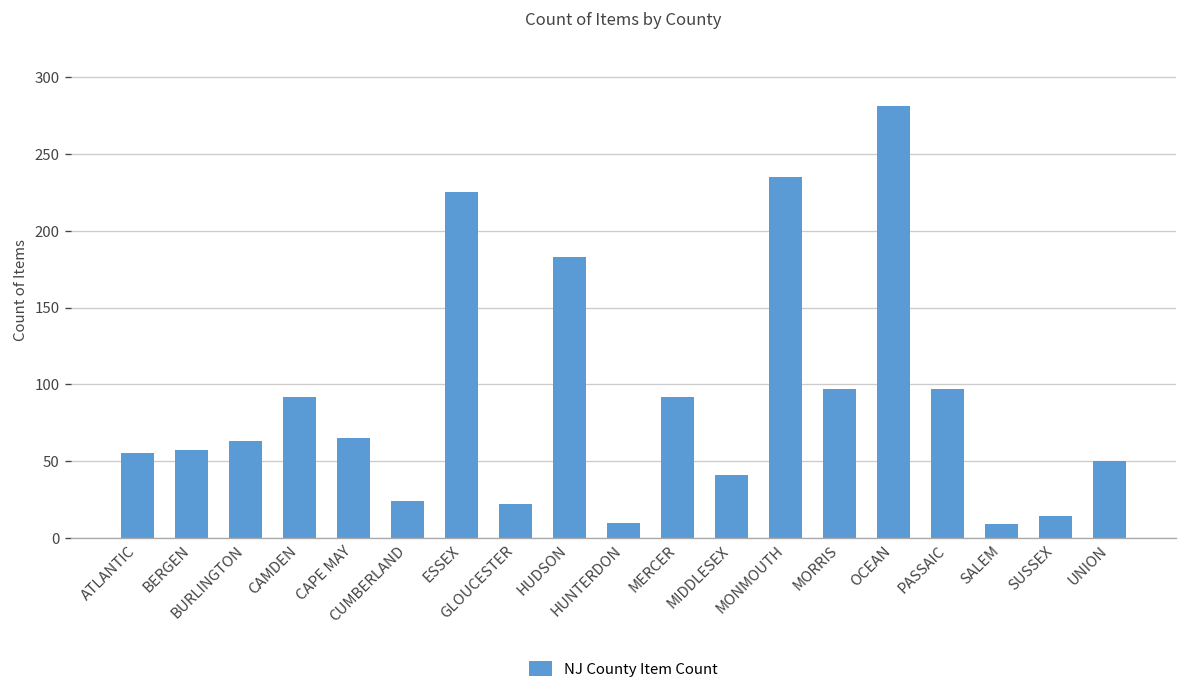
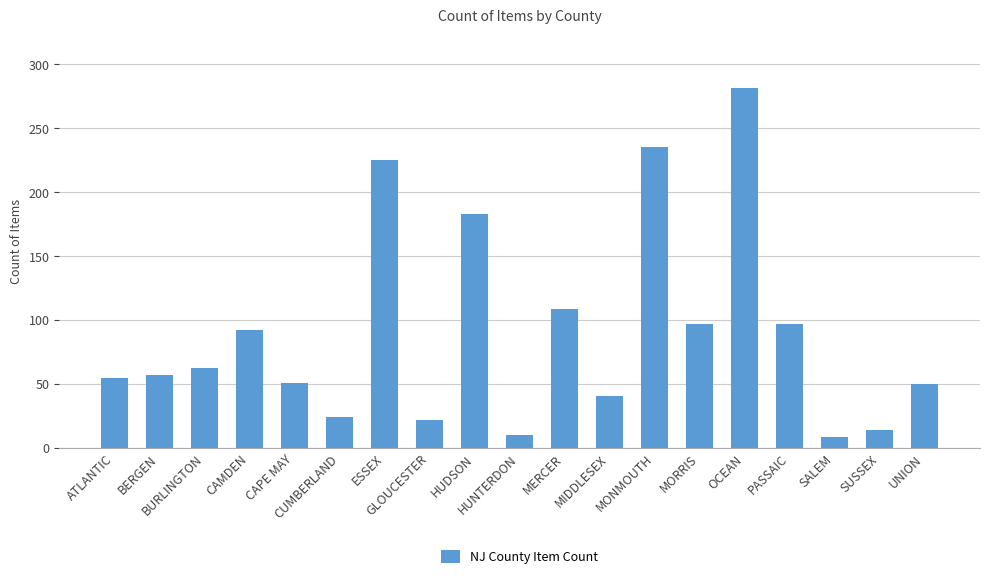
  {
    "ATLANTIC": 55,
    "BERGEN": 57,
    "BURLINGTON": 63,
    "CAMDEN": 92,
-   "CAPE MAY": 65,
+   "CAPE MAY": 51,
    "CUMBERLAND": 24,
    "ESSEX": 225,
    "GLOUCESTER": 22,
    "HUDSON": 183,
    "HUNTERDON": 10,
-   "MERCER": 92,
+   "MERCER": 109,
    "MIDDLESEX": 41,
    "MONMOUTH": 235,
    "MORRIS": 97,
    "OCEAN": 281,
    "PASSAIC": 97,
    "SALEM": 9,
    "SUSSEX": 14,
    "UNION": 50
  }
